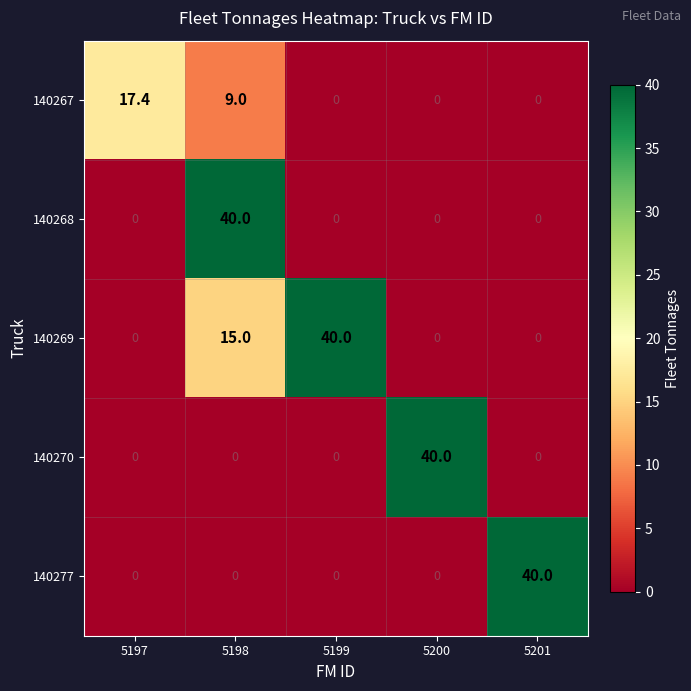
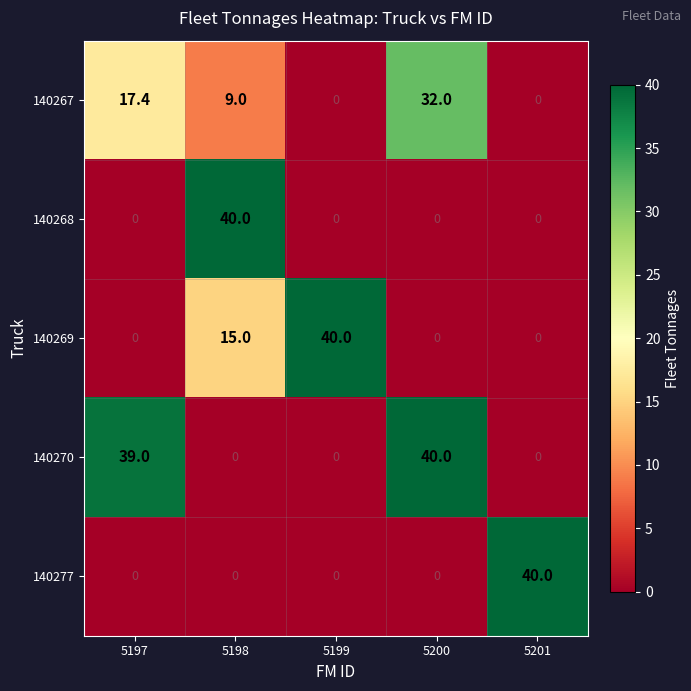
  {
    "140267": {
      "5197": 17.4,
      "5198": 9.0,
      "5199": 0,
-     "5200": 0,
+     "5200": 32.0,
      "5201": 0
    },
    "140268": {
      "5197": 0,
      "5198": 40.0,
      "5199": 0,
      "5200": 0,
      "5201": 0
    },
    "140269": {
      "5197": 0,
      "5198": 15.0,
      "5199": 40.0,
      "5200": 0,
      "5201": 0
    },
    "140270": {
-     "5197": 0,
+     "5197": 39.0,
      "5198": 0,
      "5199": 0,
      "5200": 40.0,
      "5201": 0
    },
    "140277": {
      "5197": 0,
      "5198": 0,
      "5199": 0,
      "5200": 0,
      "5201": 40.0
    }
  }
